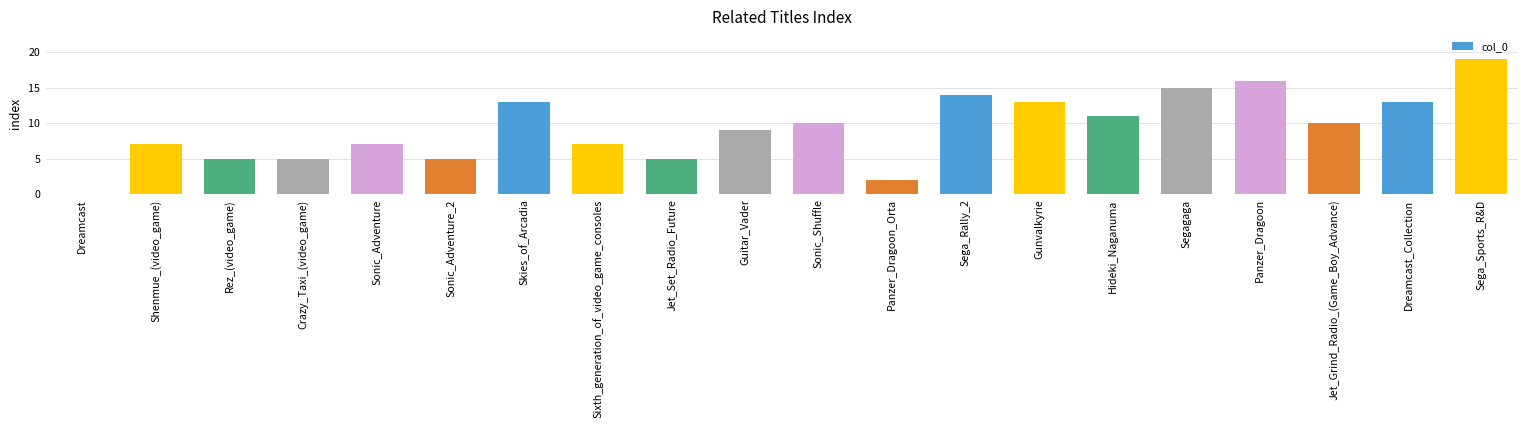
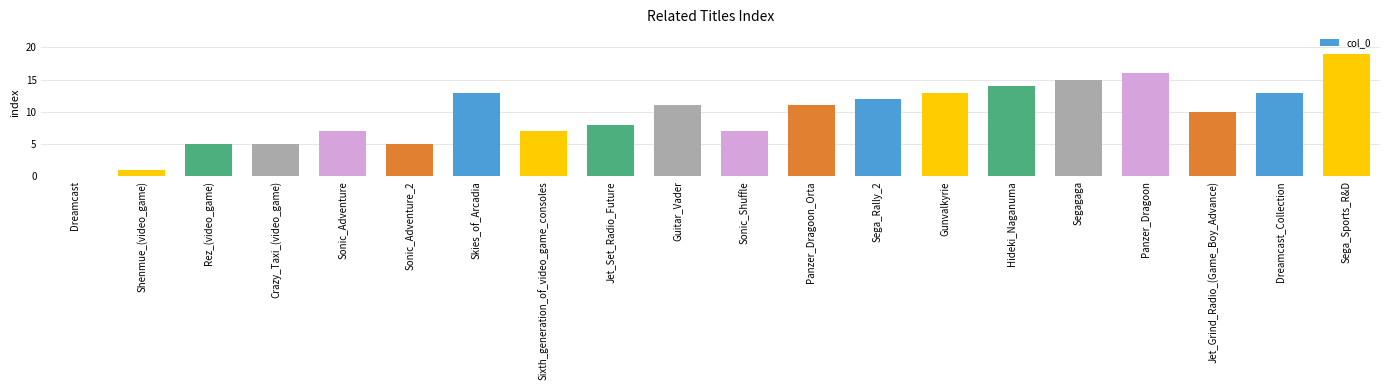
  {
    "Dreamcast": 0,
-   "Shenmue_(video_game)": 7,
+   "Shenmue_(video_game)": 1,
    "Rez_(video_game)": 5,
    "Crazy_Taxi_(video_game)": 5,
    "Sonic_Adventure": 7,
    "Sonic_Adventure_2": 5,
    "Skies_of_Arcadia": 13,
    "Sixth_generation_of_video_game_consoles": 7,
-   "Jet_Set_Radio_Future": 5,
-   "Guitar_Vader": 9,
-   "Sonic_Shuffle": 10,
-   "Panzer_Dragoon_Orta": 2,
-   "Sega_Rally_2": 14,
+   "Jet_Set_Radio_Future": 8,
+   "Guitar_Vader": 11,
+   "Sonic_Shuffle": 7,
+   "Panzer_Dragoon_Orta": 11,
+   "Sega_Rally_2": 12,
    "Gunvalkyrie": 13,
-   "Hideki_Naganuma": 11,
+   "Hideki_Naganuma": 14,
    "Segagaga": 15,
    "Panzer_Dragoon": 16,
    "Jet_Grind_Radio_(Game_Boy_Advance)": 10,
    "Dreamcast_Collection": 13,
    "Sega_Sports_R&D": 19
  }
